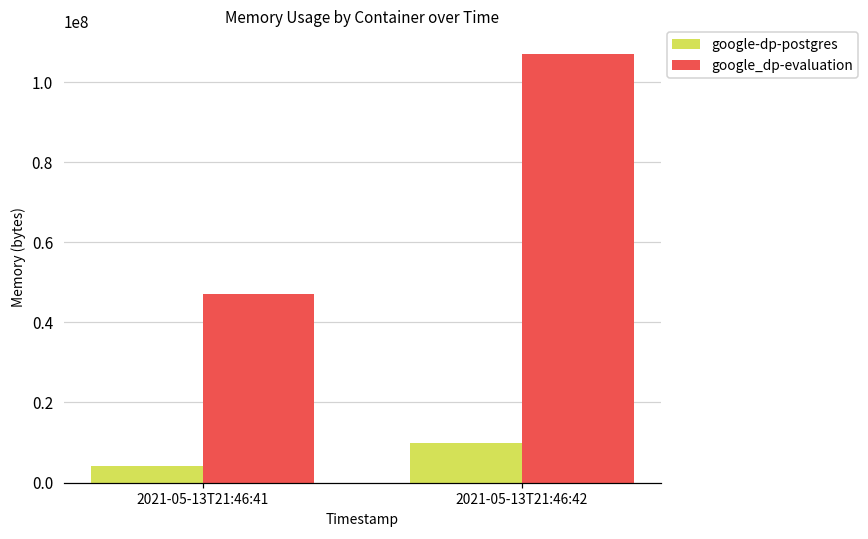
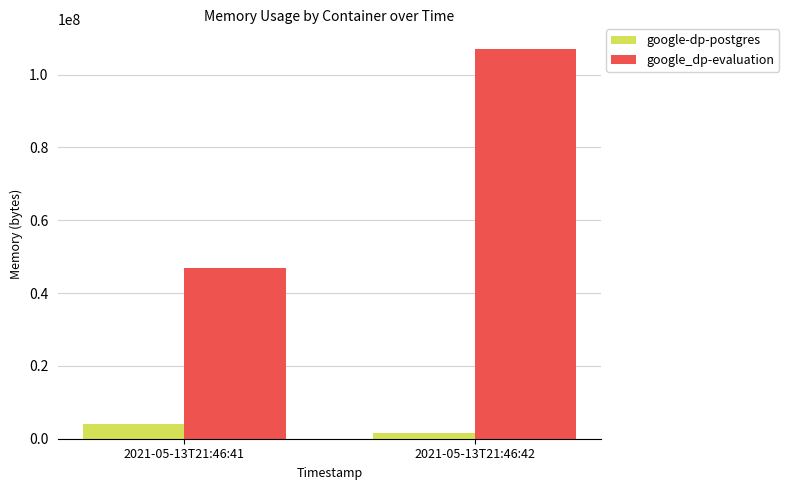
  {
    "google-dp-postgres": {
      "2021-05-13T21:46:41": 4000000,
-     "2021-05-13T21:46:42": 10000000
+     "2021-05-13T21:46:42": 2000000
    },
    "google_dp-evaluation": {
      "2021-05-13T21:46:41": 47000000,
      "2021-05-13T21:46:42": 107000000
    }
  }
